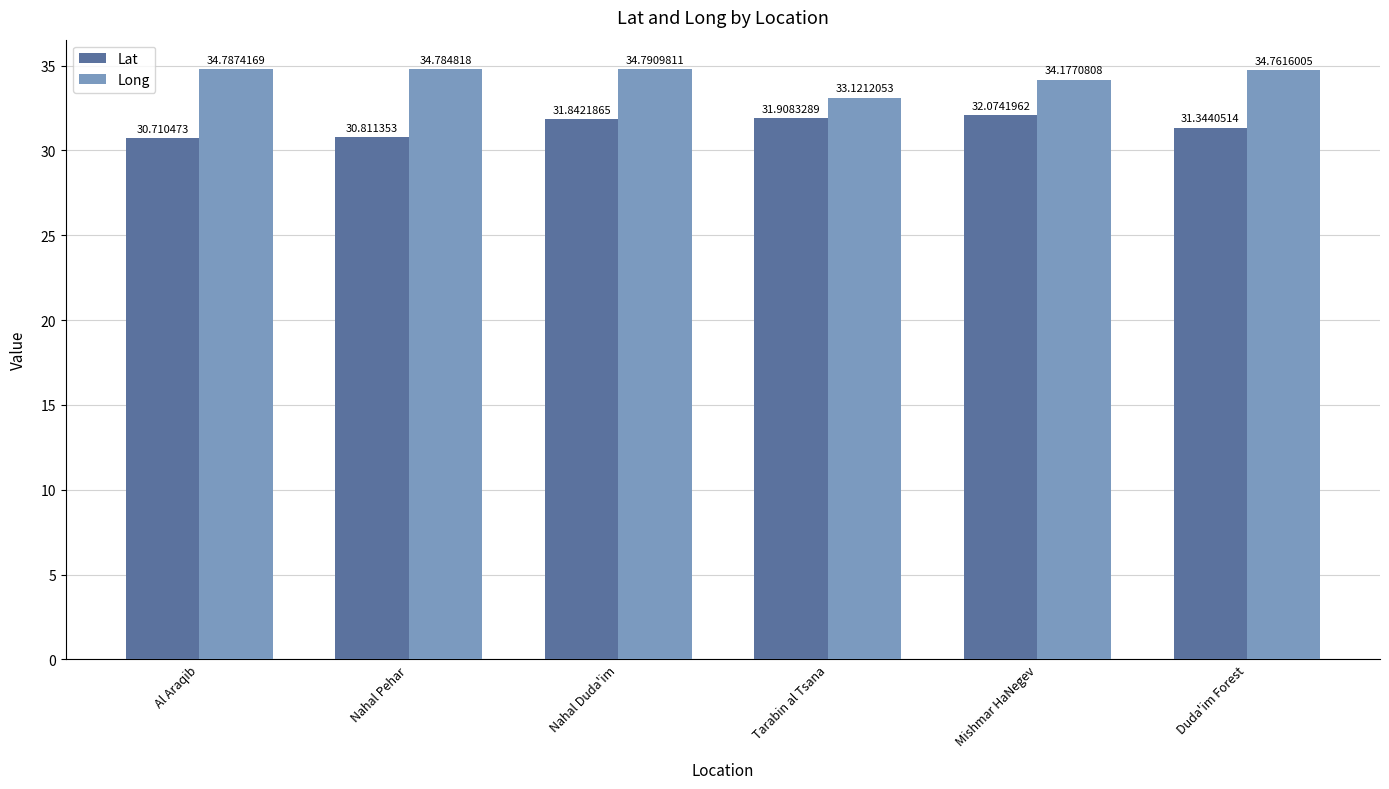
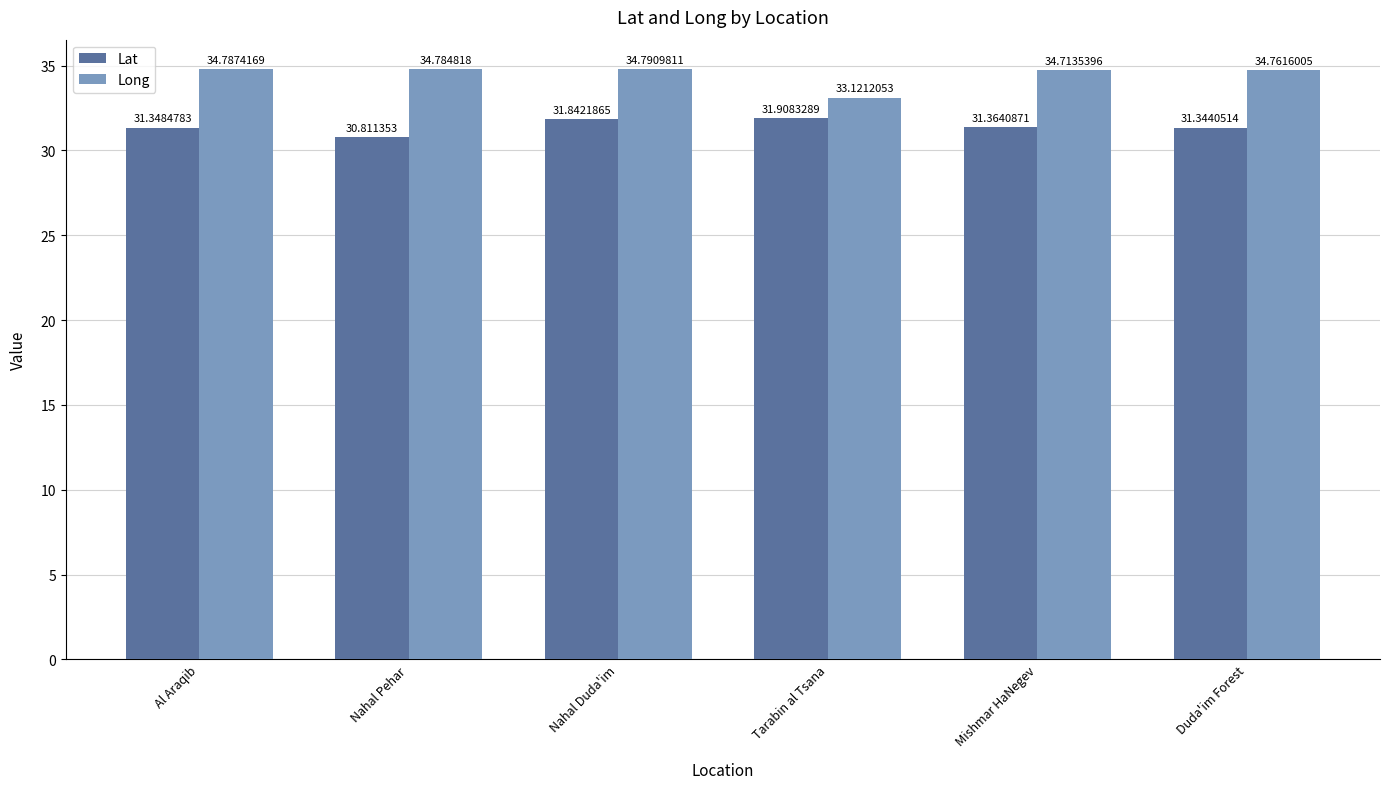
  {
    "Lat": {
-     "Al Araqib": 30.710473,
+     "Al Araqib": 31.3484783,
      "Nahal Pehar": 30.811353,
      "Nahal Duda'im": 31.8421865,
      "Tarabin al Tsana": 31.9083289,
-     "Mishmar HaNegev": 32.0741962,
+     "Mishmar HaNegev": 31.3640871,
      "Duda'im Forest": 31.3440514
    },
    "Long": {
      "Al Araqib": 34.7874169,
      "Nahal Pehar": 34.784818,
      "Nahal Duda'im": 34.7909811,
      "Tarabin al Tsana": 33.1212053,
-     "Mishmar HaNegev": 34.1770808,
+     "Mishmar HaNegev": 34.7135396,
      "Duda'im Forest": 34.7616005
    }
  }
